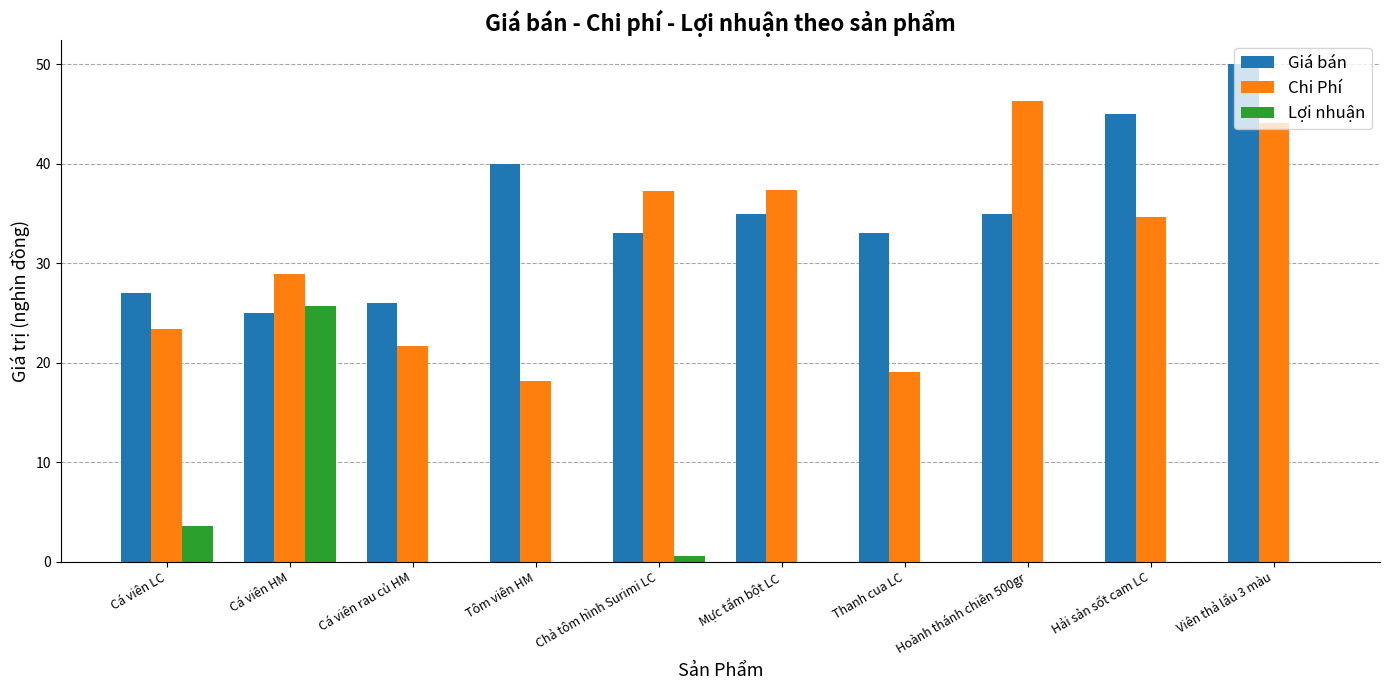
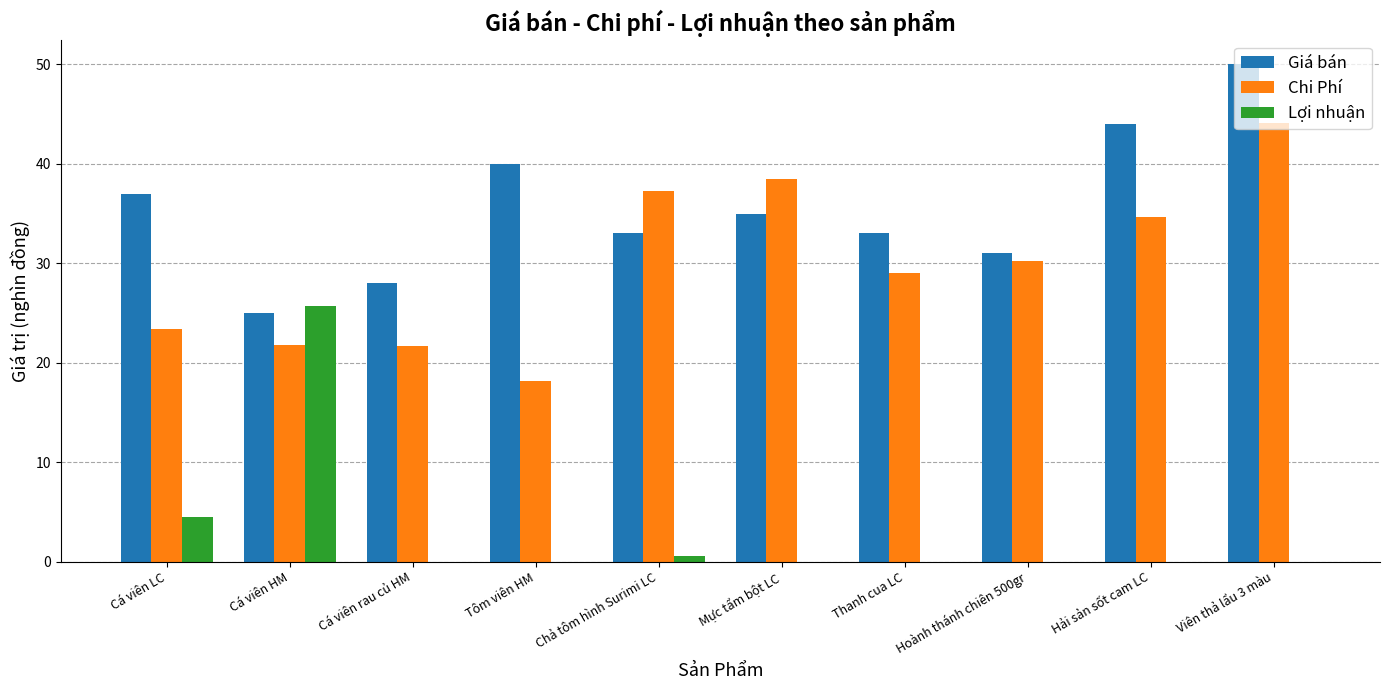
  {
    "Giá bán": {
-     "Cá viên LC": 27,
+     "Cá viên LC": 37,
      "Cá viên HM": 25,
-     "Cá viên rau củ HM": 26,
+     "Cá viên rau củ HM": 28,
      "Tôm viên HM": 40,
      "Chả tôm hình Surimi LC": 33,
      "Mực tẩm bột LC": 35,
      "Thanh cua LC": 33,
-     "Hoành thánh chiên 500gr": 35,
-     "Hải sản sốt cam LC": 45
+     "Hoành thánh chiên 500gr": 31,
+     "Hải sản sốt cam LC": 44
    },
    "Chi Phí": {
      "Cá viên LC": 23,
-     "Cá viên HM": 29,
+     "Cá viên HM": 22,
      "Cá viên rau củ HM": 22,
      "Tôm viên HM": 18,
      "Chả tôm hình Surimi LC": 37,
-     "Mực tẩm bột LC": 37,
-     "Thanh cua LC": 19,
-     "Hoành thánh chiên 500gr": 46,
+     "Mực tẩm bột LC": 38,
+     "Thanh cua LC": 29,
+     "Hoành thánh chiên 500gr": 30,
      "Hải sản sốt cam LC": 35
    },
    "Lợi nhuận": {
-     "Cá viên LC": 3.5,
+     "Cá viên LC": 4.5,
      "Cá viên HM": 26,
      "Cá viên rau củ HM": 0,
      "Tôm viên HM": 0,
      "Chả tôm hình Surimi LC": 1,
      "Mực tẩm bột LC": 0,
      "Thanh cua LC": 0,
      "Hoành thánh chiên 500gr": 0,
      "Hải sản sốt cam LC": 0,
      "Viên thả lẩu 3 màu": 0
    }
  }
